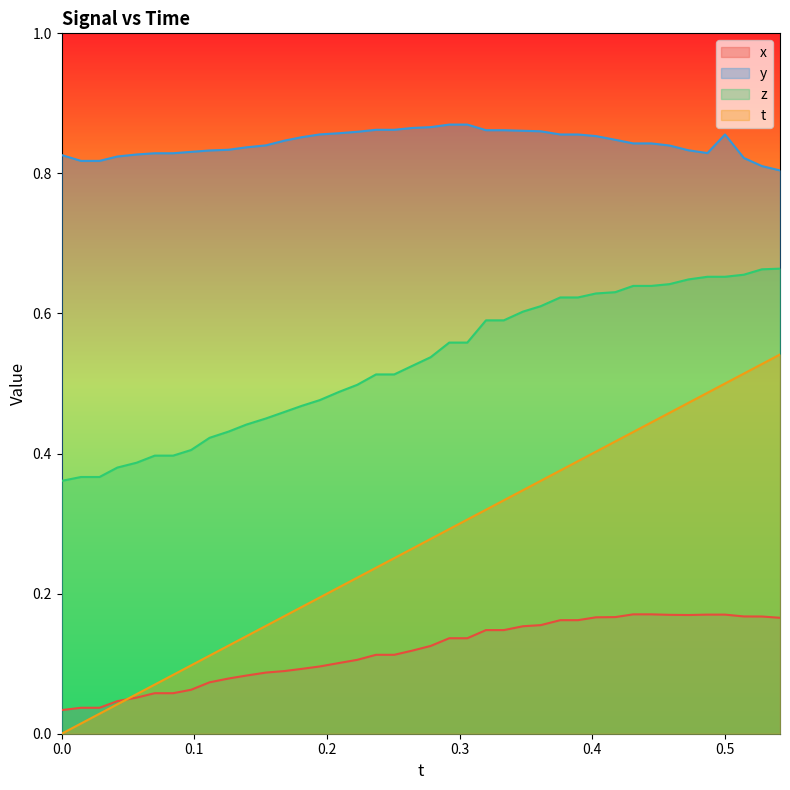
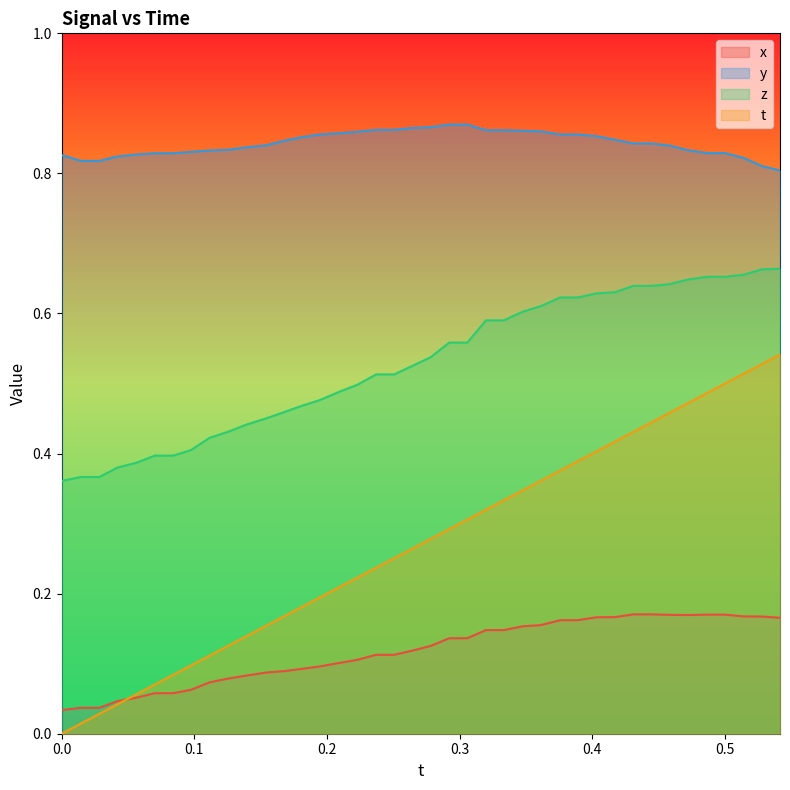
  {
    "y": {
      "0.0": 0.83,
-     "0.5": 0.86
+     "0.5": 0.83
    },
    "z": {
      "0.0": 0.36,
      "0.5": 0.65
    }
  }
